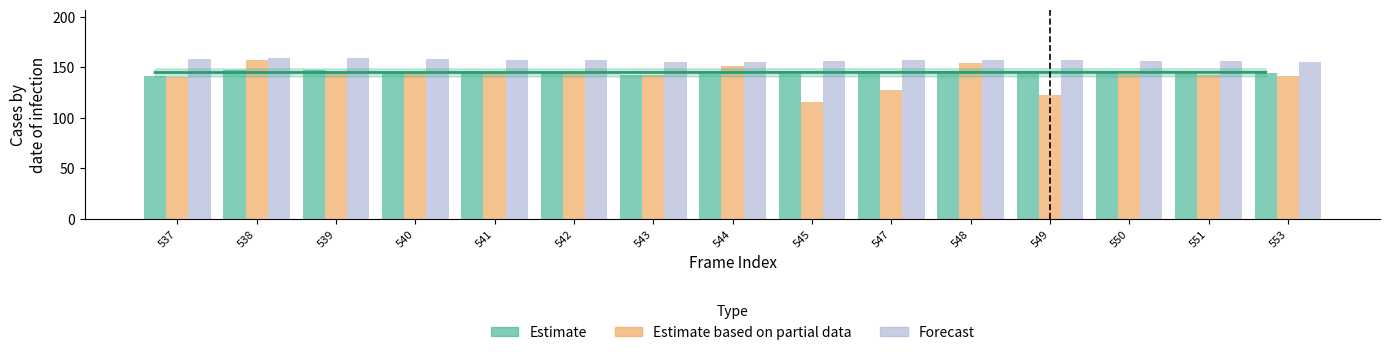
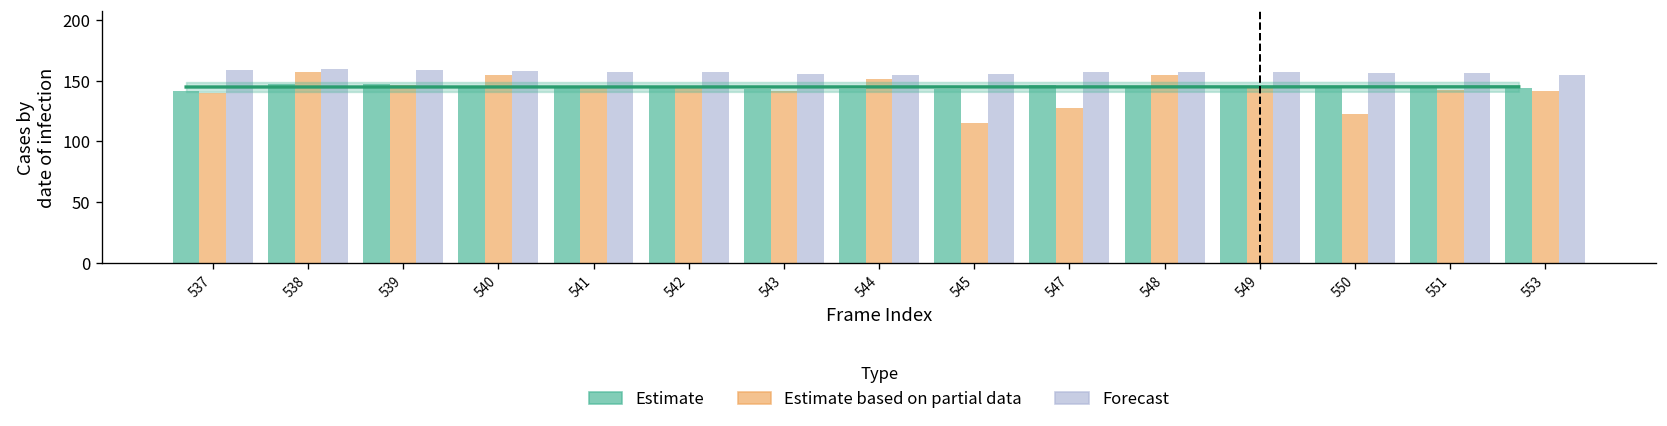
  {
    "Estimate based on partial data": {
      "537": 140,
      "538": 157,
      "539": 147,
-     "540": 146,
+     "540": 155,
      "541": 146,
      "542": 145,
      "543": 142,
      "544": 152,
      "545": 115,
      "547": 128,
      "548": 154,
-     "549": 122,
-     "550": 144,
+     "549": 144,
+     "550": 122,
      "551": 143,
      "553": 142
    }
  }
